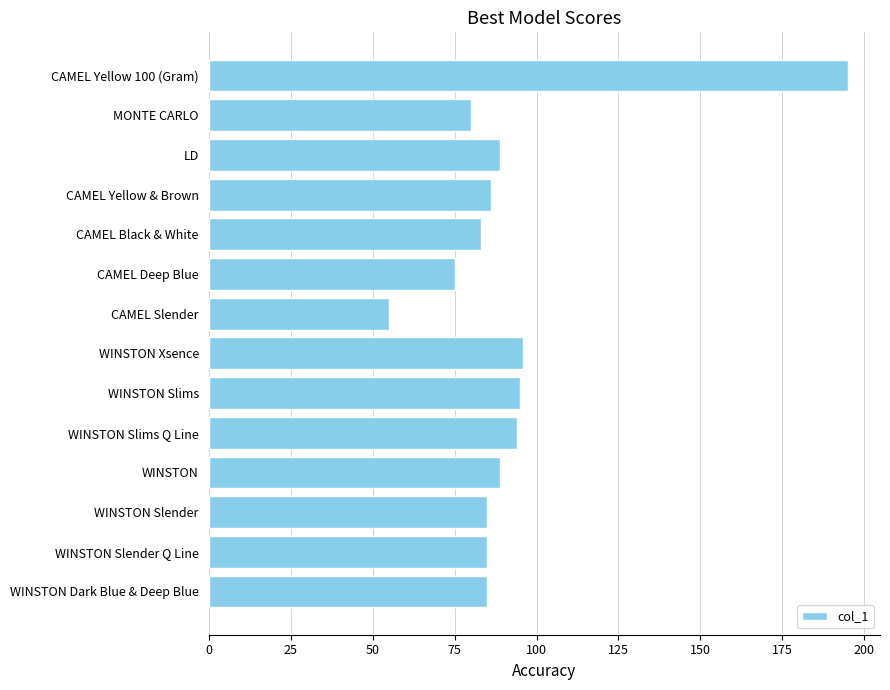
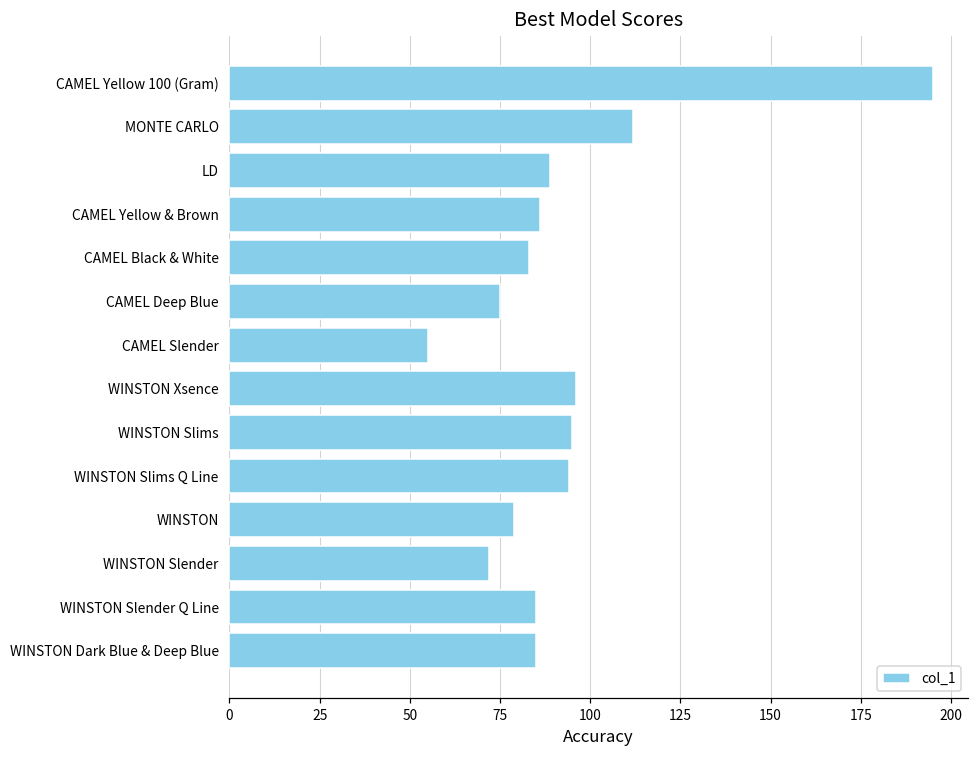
  {
    "CAMEL Yellow 100 (Gram)": 195,
-   "MONTE CARLO": 80,
+   "MONTE CARLO": 112,
    "LD": 89,
    "CAMEL Yellow & Brown": 86,
    "CAMEL Black & White": 83,
    "CAMEL Deep Blue": 75,
    "CAMEL Slender": 55,
    "WINSTON Xsence": 96,
    "WINSTON Slims": 95,
    "WINSTON Slims Q Line": 94,
-   "WINSTON": 89,
-   "WINSTON Slender": 85,
+   "WINSTON": 79,
+   "WINSTON Slender": 72,
    "WINSTON Slender Q Line": 85,
    "WINSTON Dark Blue & Deep Blue": 85
  }
